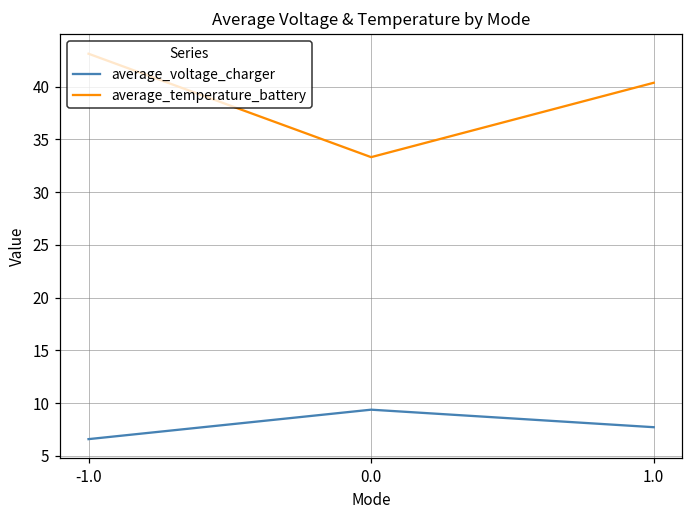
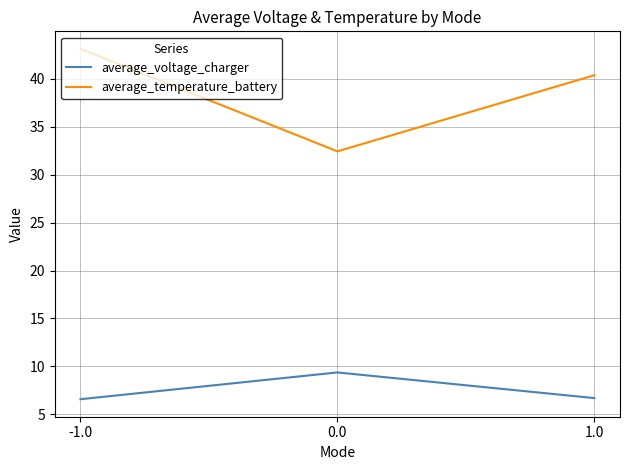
  {
    "average_voltage_charger": {
      "-1.0": 7,
      "0.0": 9,
-     "1.0": 8
+     "1.0": 7
    },
    "average_temperature_battery": {
-     "0.0": 33,
+     "0.0": 32,
      "1.0": 40
    }
  }
